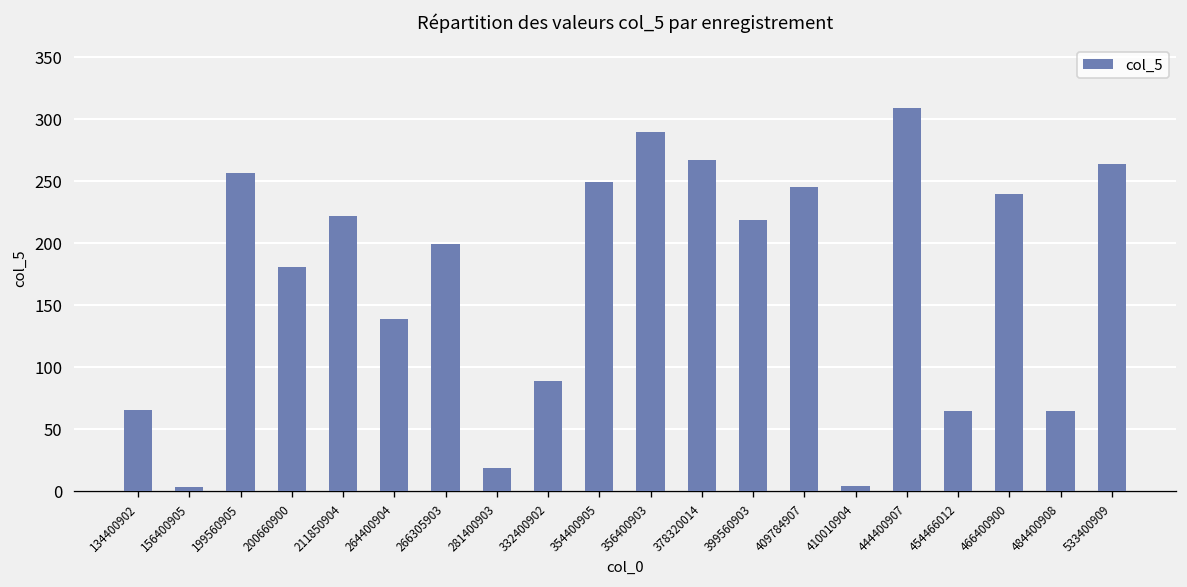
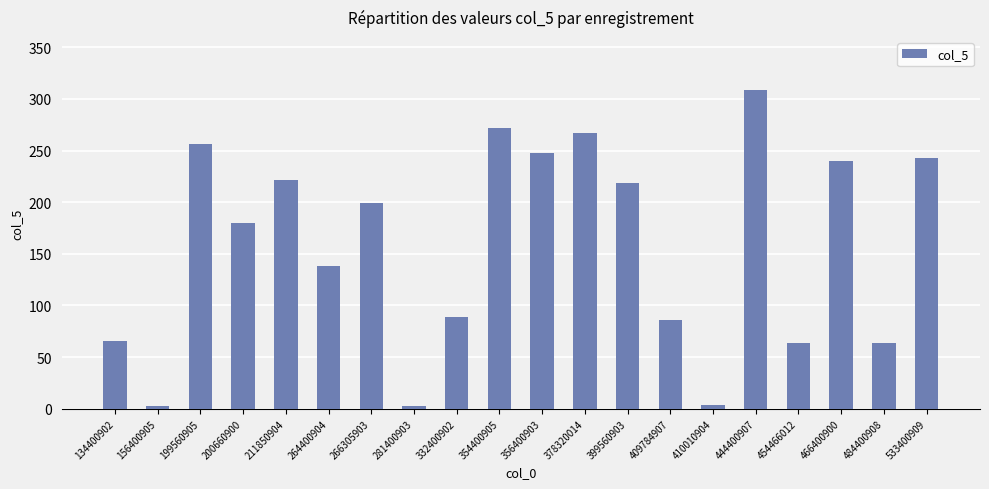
  {
    "134400902": 65,
    "156400905": 3,
    "199560905": 256,
    "200660900": 180,
    "211850904": 221,
    "264400904": 139,
    "266305903": 199,
-   "281400903": 18,
+   "281400903": 3,
    "332400902": 89,
-   "354400905": 249,
-   "356400903": 290,
+   "354400905": 272,
+   "356400903": 247,
    "378320014": 267,
    "399560903": 218,
-   "409784907": 245,
+   "409784907": 86,
    "410010904": 4,
    "444400907": 309,
    "454466012": 64,
    "466400900": 240,
    "484400908": 64,
-   "533400909": 263
+   "533400909": 243
  }
